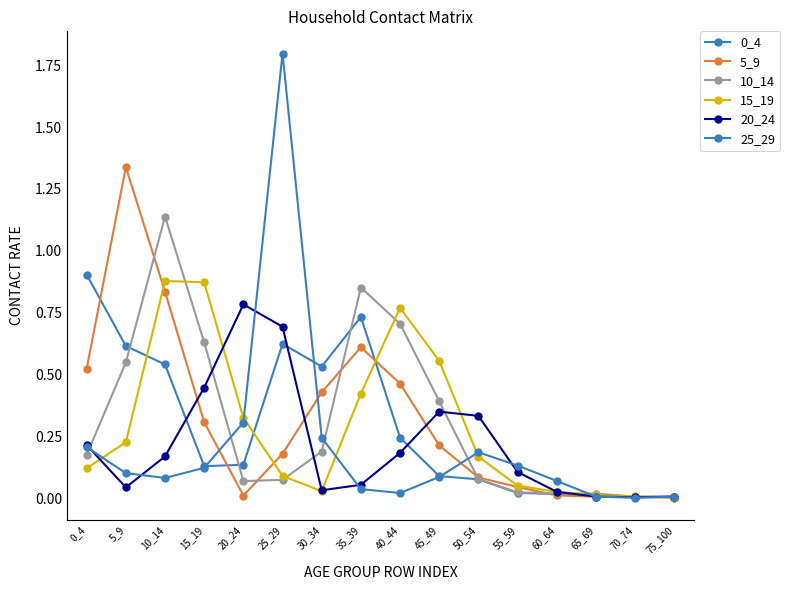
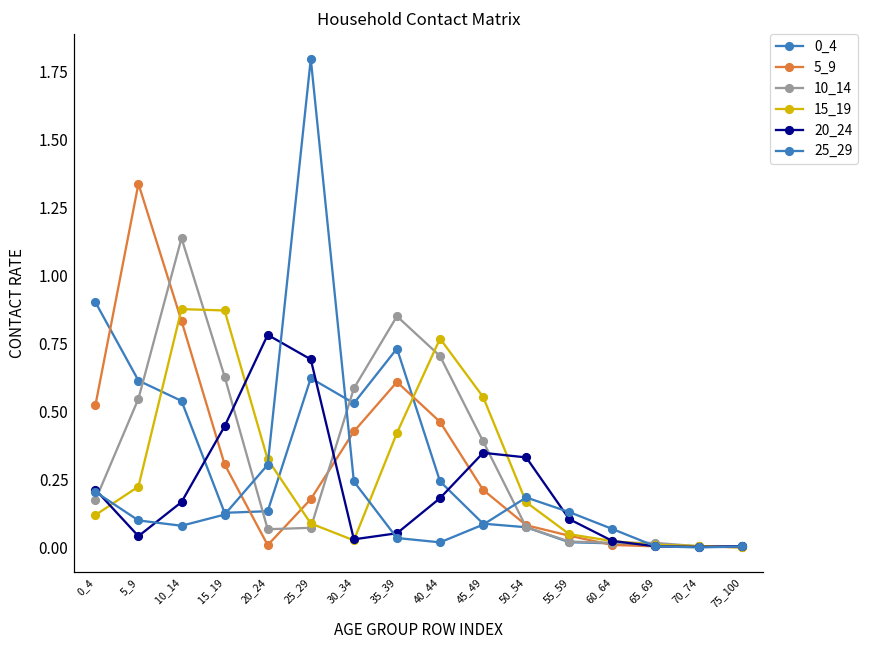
  {
    "5_9": {
      "0_4": 0.52,
      "5_9": 1.34,
      "10_14": 0.83,
      "15_19": 0.31,
      "20_24": 0.01,
      "25_29": 0.18,
      "30_34": 0.43,
      "35_39": 0.61,
      "40_44": 0.46,
      "45_49": 0.21
    },
    "10_14": {
      "0_4": 0.17,
      "5_9": 0.55,
      "10_14": 1.14,
      "15_19": 0.63,
      "20_24": 0.07,
      "25_29": 0.07,
-     "30_34": 0.19,
+     "30_34": 0.59,
      "35_39": 0.85,
      "40_44": 0.70,
      "45_49": 0.39
    },
    "15_19": {
      "0_4": 0.12,
      "5_9": 0.23,
      "10_14": 0.88,
      "15_19": 0.87,
      "20_24": 0.33,
      "25_29": 0.09,
      "35_39": 0.42,
      "40_44": 0.77,
      "45_49": 0.55,
      "50_54": 0.17
    },
    "20_24": {
      "5_9": 0.04,
      "10_14": 0.17,
      "15_19": 0.45,
      "20_24": 0.78,
      "25_29": 0.69,
      "35_39": 0.05,
      "40_44": 0.18,
      "45_49": 0.35,
      "50_54": 0.33,
      "55_59": 0.11
    }
  }
